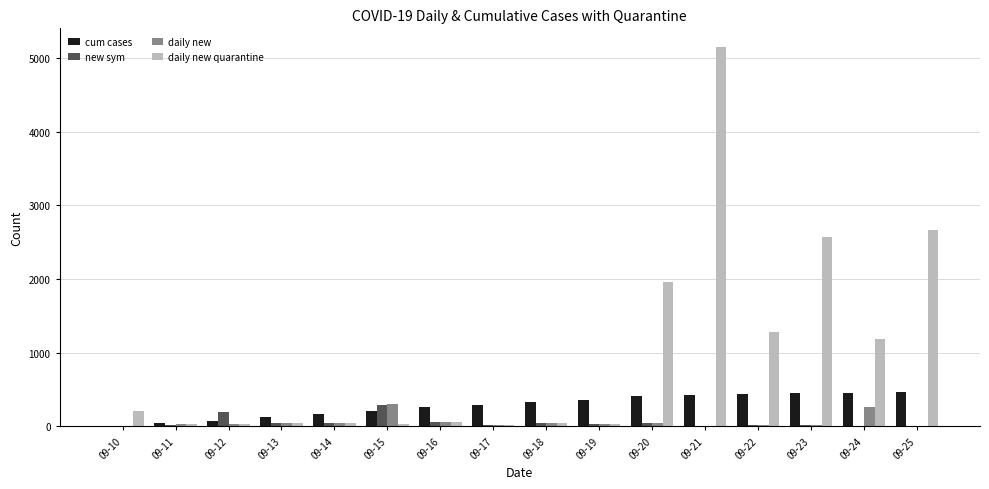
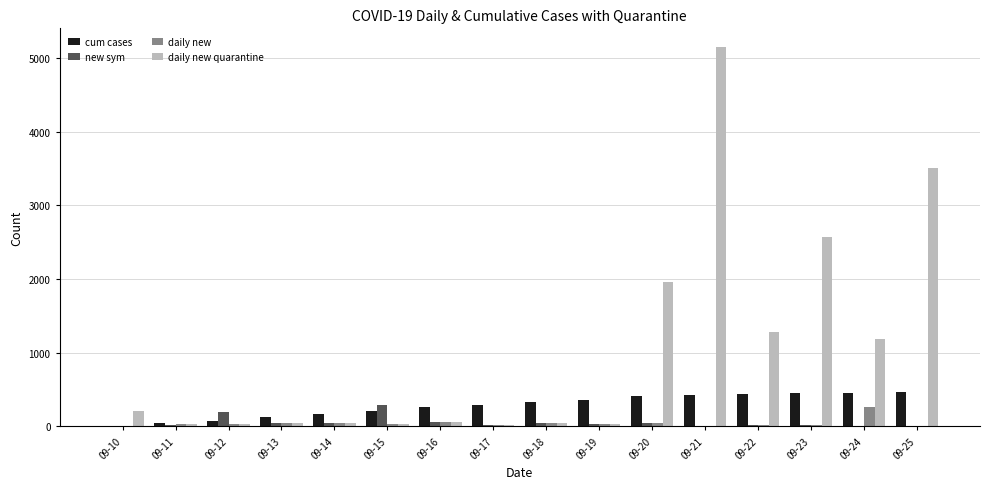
  {
    "cum cases": {
      "09-11": 0,
      "09-12": 100,
      "09-13": 100,
      "09-14": 200,
      "09-15": 200,
      "09-16": 300,
      "09-17": 300,
      "09-18": 300,
      "09-19": 400,
      "09-20": 400,
      "09-21": 400,
      "09-22": 400,
      "09-23": 500,
      "09-24": 500,
      "09-25": 500
    },
    "new sym": {
      "09-12": 200,
      "09-13": 0,
      "09-14": 0,
      "09-15": 300,
      "09-16": 100,
      "09-18": 0,
      "09-20": 0
    },
    "daily new": {
      "09-11": 0,
      "09-13": 0,
      "09-14": 0,
-     "09-15": 300,
+     "09-15": 0,
      "09-16": 100,
      "09-18": 0,
      "09-20": 0,
      "09-24": 300
    },
    "daily new quarantine": {
      "09-10": 200,
      "09-11": 0,
      "09-13": 0,
      "09-14": 0,
      "09-15": 0,
      "09-16": 100,
      "09-18": 0,
      "09-20": 2000,
      "09-21": 5100,
      "09-22": 1300,
      "09-23": 2600,
      "09-24": 1200,
-     "09-25": 2700
+     "09-25": 3500
    }
  }
